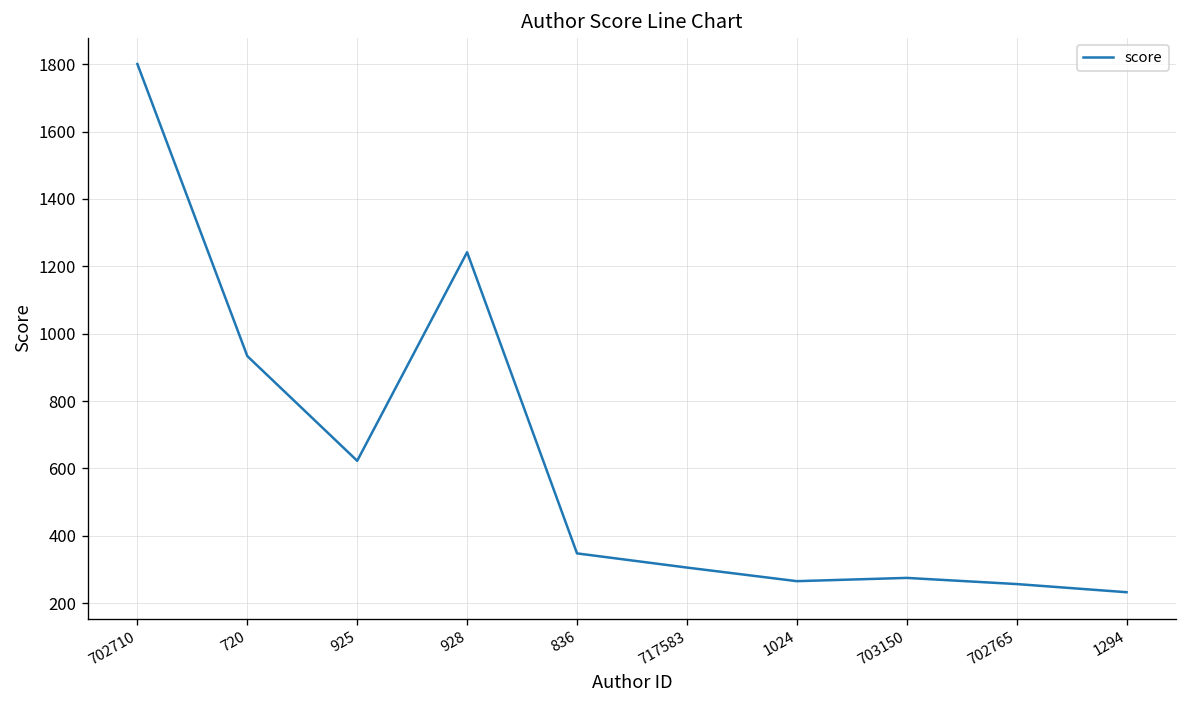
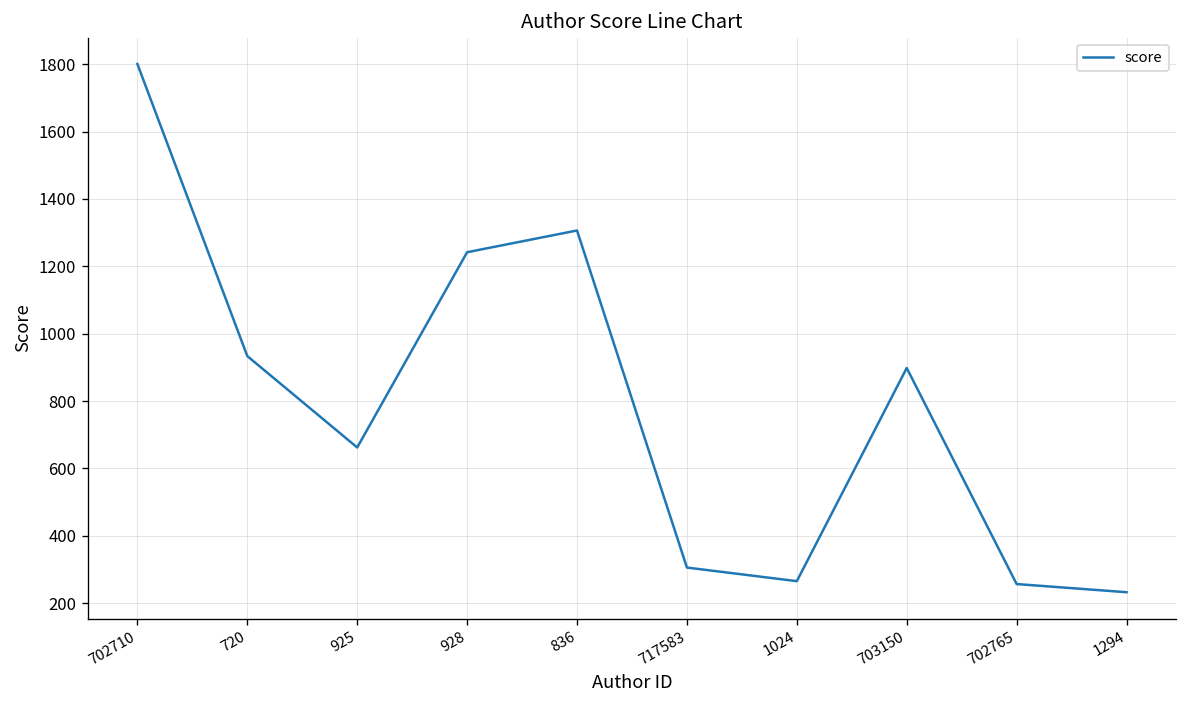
  {
    "702710": 1800,
    "720": 930,
-   "925": 620,
+   "925": 660,
    "928": 1240,
-   "836": 350,
+   "836": 1310,
    "717583": 310,
    "1024": 270,
-   "703150": 270,
+   "703150": 900,
    "702765": 260,
    "1294": 230
  }
